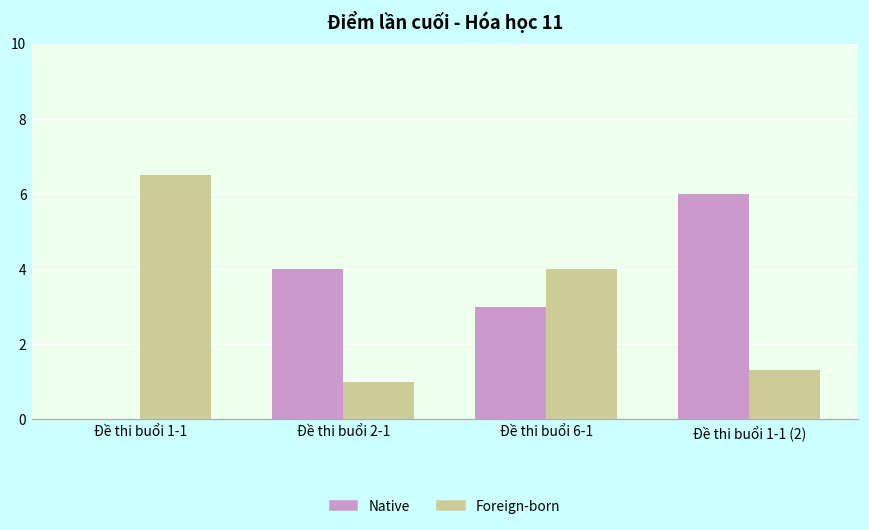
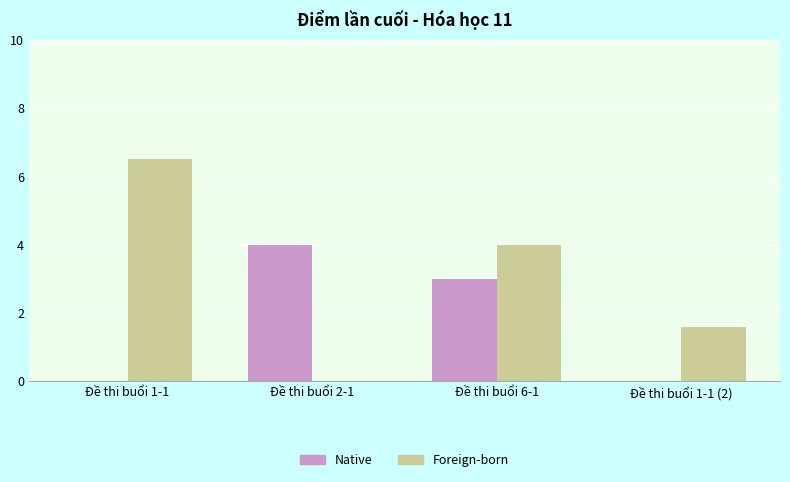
  {
    "Native": {
      "Đề thi buổi 1-1": 0,
      "Đề thi buổi 2-1": 4,
      "Đề thi buổi 6-1": 3,
-     "Đề thi buổi 1-1 (2)": 6
+     "Đề thi buổi 1-1 (2)": 0
    },
    "Foreign-born": {
      "Đề thi buổi 1-1": 6.5,
-     "Đề thi buổi 2-1": 1,
+     "Đề thi buổi 2-1": 0,
      "Đề thi buổi 6-1": 4.0,
-     "Đề thi buổi 1-1 (2)": 1.3
+     "Đề thi buổi 1-1 (2)": 1.6
    }
  }
